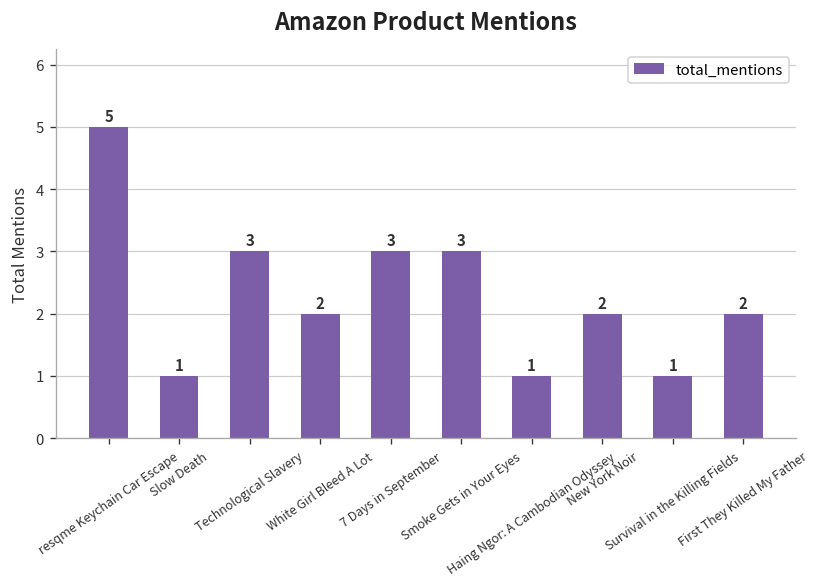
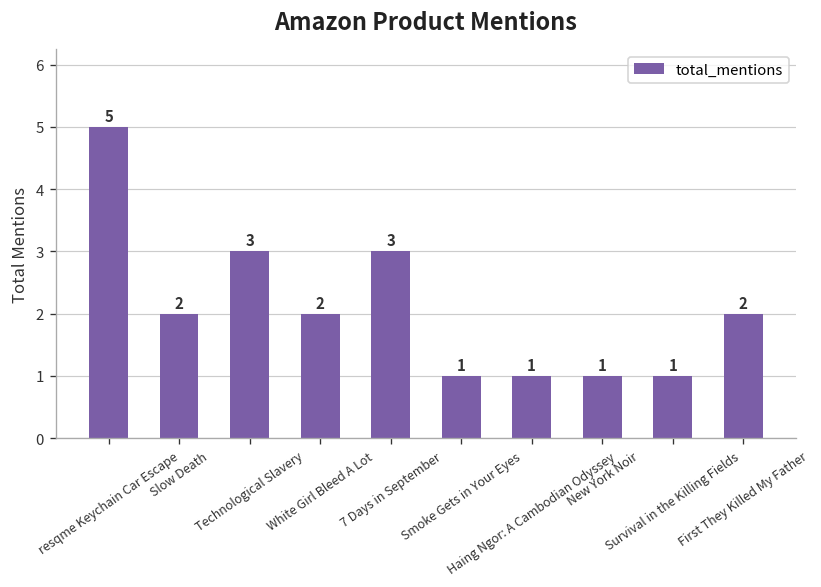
  {
    "resqme Keychain Car Escape": 5,
-   "Slow Death": 1,
+   "Slow Death": 2,
    "Technological Slavery": 3,
    "White Girl Bleed A Lot": 2,
    "7 Days in September": 3,
-   "Smoke Gets in Your Eyes": 3,
+   "Smoke Gets in Your Eyes": 1,
    "Haing Ngor: A Cambodian Odyssey": 1,
-   "New York Noir": 2,
+   "New York Noir": 1,
    "Survival in the Killing Fields": 1,
    "First They Killed My Father": 2
  }
